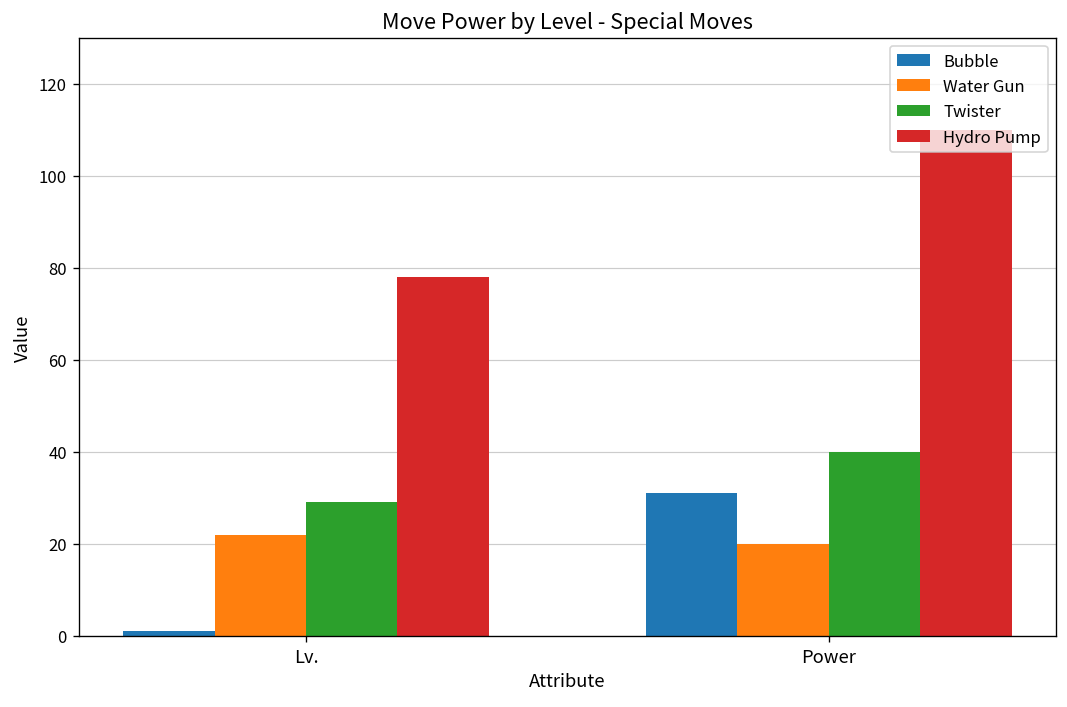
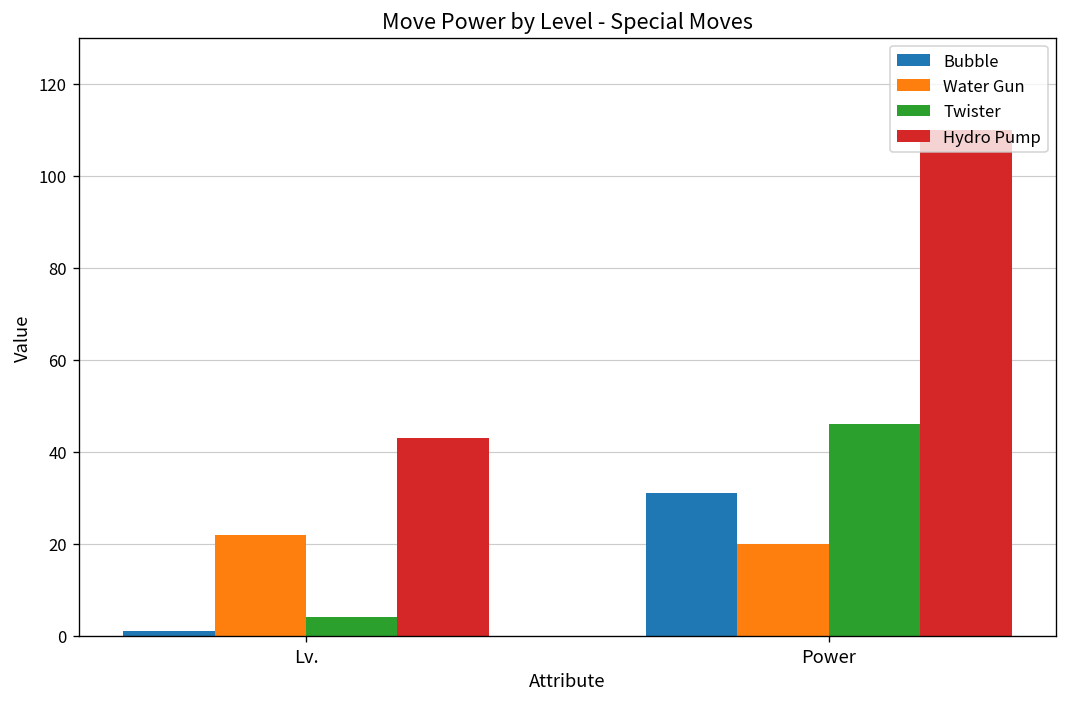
  {
    "Bubble": {
      "Lv.": 1,
      "Power": 31
    },
    "Water Gun": {
      "Lv.": 22,
      "Power": 20
    },
    "Twister": {
-     "Lv.": 29,
-     "Power": 40
+     "Lv.": 4,
+     "Power": 46
    },
    "Hydro Pump": {
-     "Lv.": 78
+     "Lv.": 43
    }
  }
